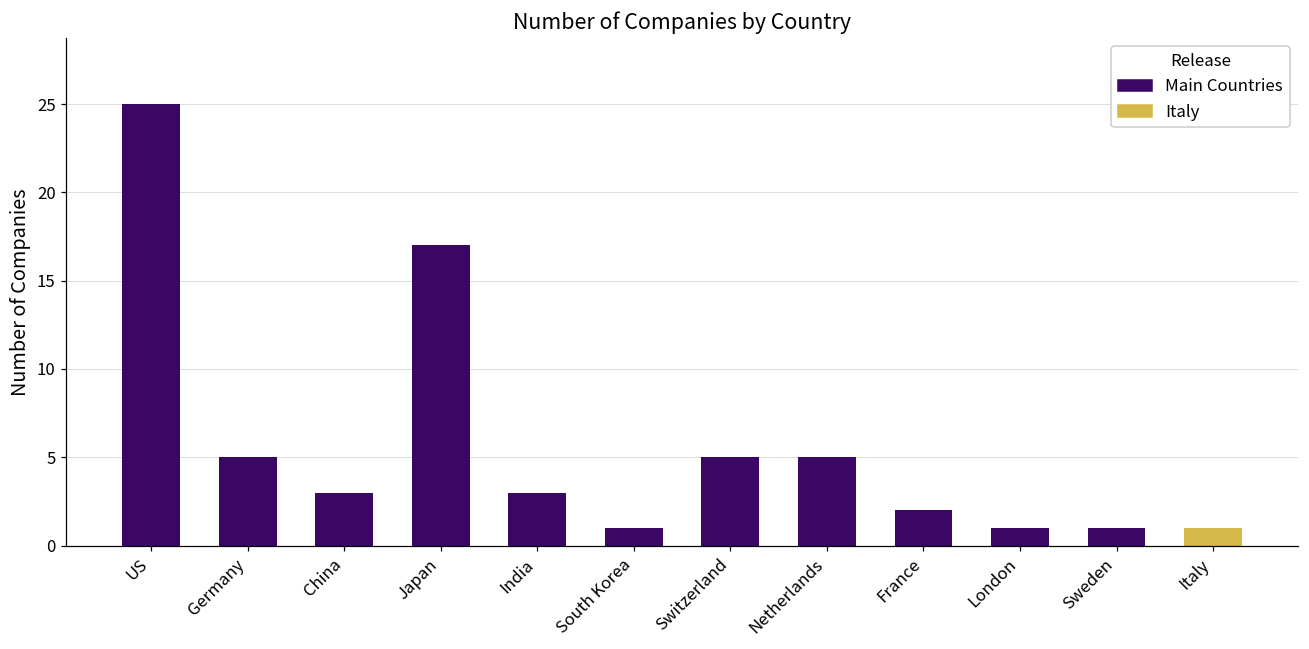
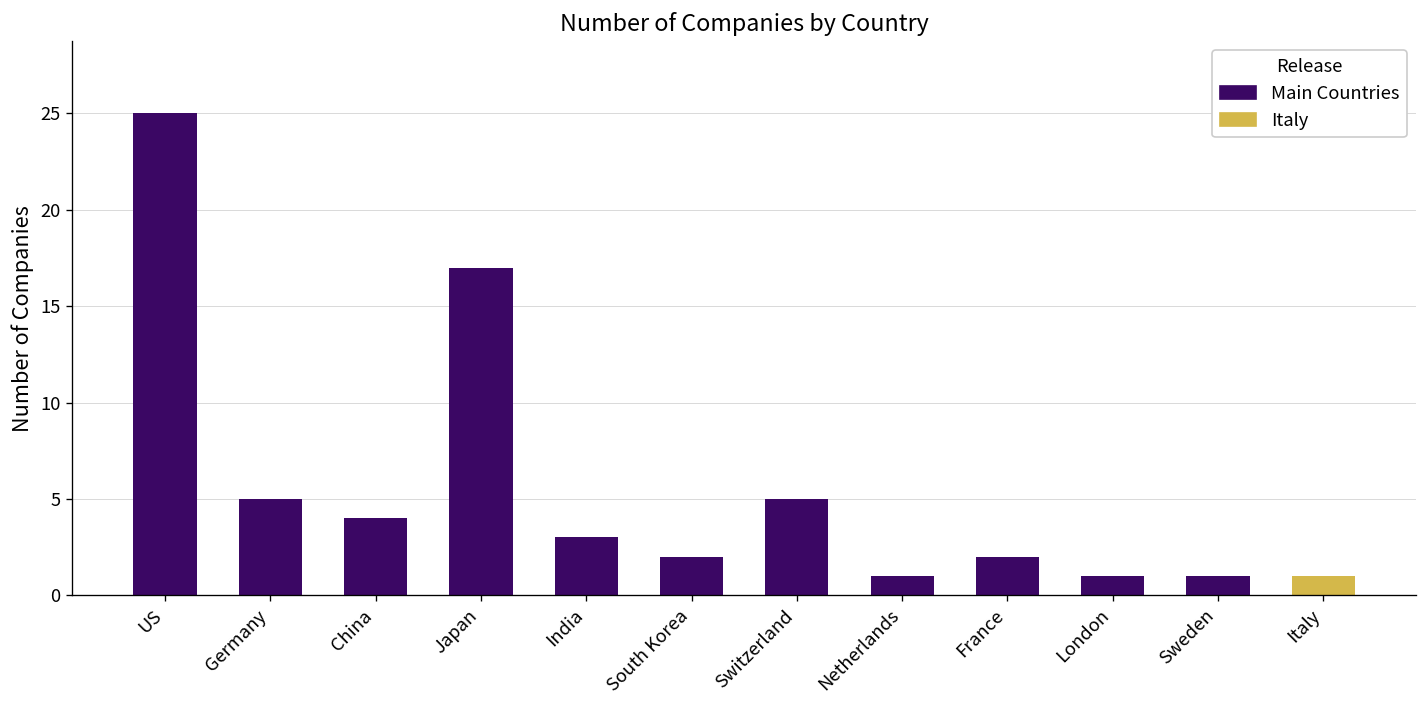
  {
    "Main Countries": {
      "US": 25,
      "Germany": 5,
-     "China": 3,
+     "China": 4,
      "Japan": 17,
      "India": 3,
-     "South Korea": 1,
+     "South Korea": 2,
      "Switzerland": 5,
-     "Netherlands": 5,
+     "Netherlands": 1,
      "France": 2,
      "London": 1,
      "Sweden": 1
    },
    "Italy": {
      "Italy": 1
    }
  }
